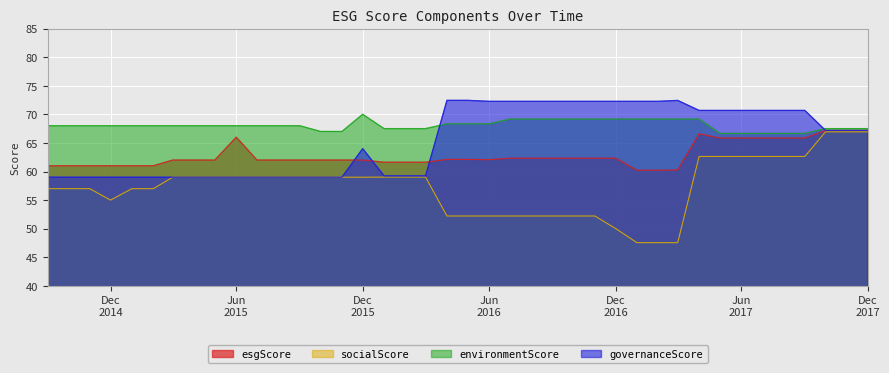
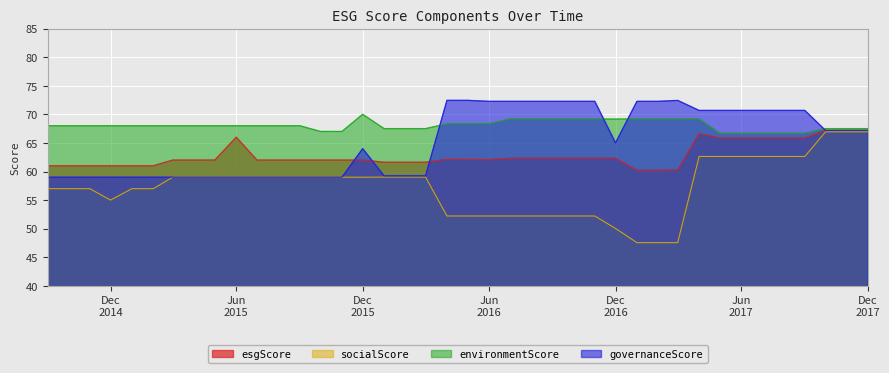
  {
    "esgScore": {
      "Dec 2014": 61,
      "Jun 2015": 66,
      "Dec 2015": 62,
      "Jun 2016": 62,
      "Dec 2016": 62,
      "Jun 2017": 66
    },
    "socialScore": {
      "Dec 2014": 55,
      "Dec 2015": 59,
      "Jun 2016": 52,
      "Dec 2016": 50,
      "Jun 2017": 63
    },
    "environmentScore": {
      "Dec 2014": 68,
      "Jun 2015": 68,
      "Dec 2015": 70,
      "Jun 2016": 68,
      "Dec 2016": 69,
      "Jun 2017": 67
    },
    "governanceScore": {
      "Dec 2014": 59,
      "Dec 2015": 64,
      "Jun 2016": 72,
-     "Dec 2016": 72,
+     "Dec 2016": 65,
      "Jun 2017": 71
    }
  }
